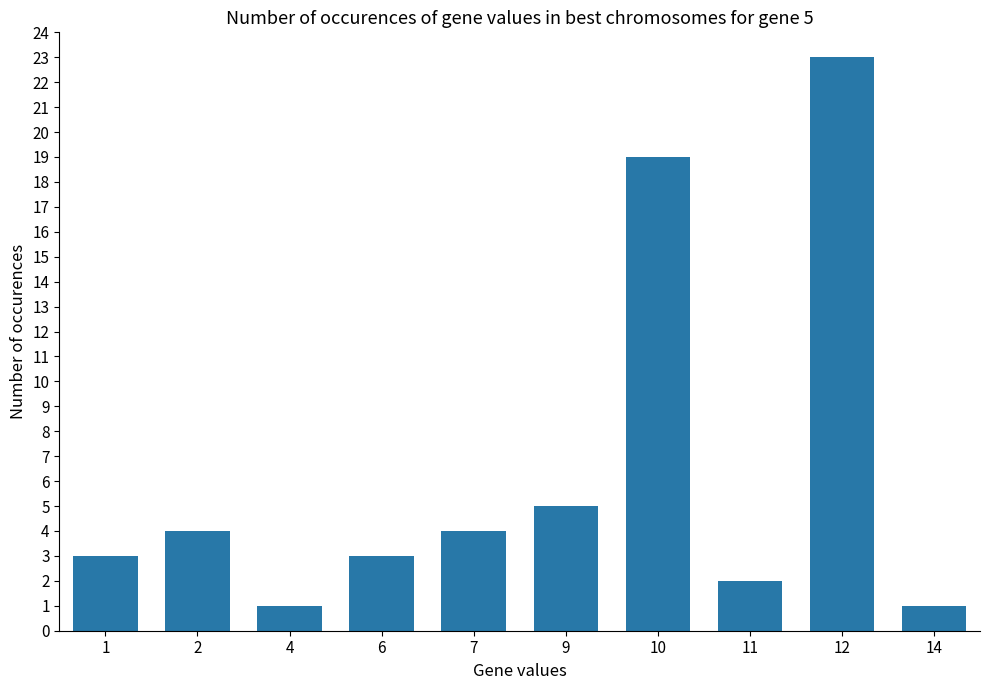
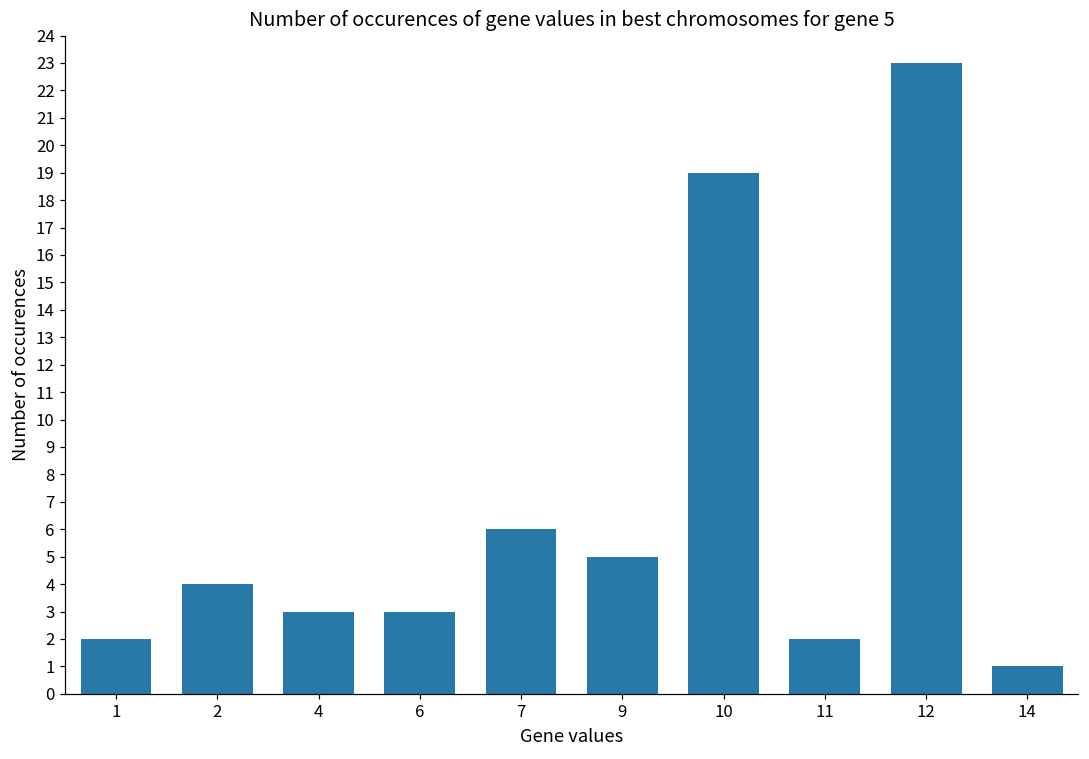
  {
-   "1": 3,
+   "1": 2,
    "2": 4,
-   "4": 1,
+   "4": 3,
    "6": 3,
-   "7": 4,
+   "7": 6,
    "9": 5,
    "10": 19,
    "11": 2,
    "12": 23,
    "14": 1
  }
